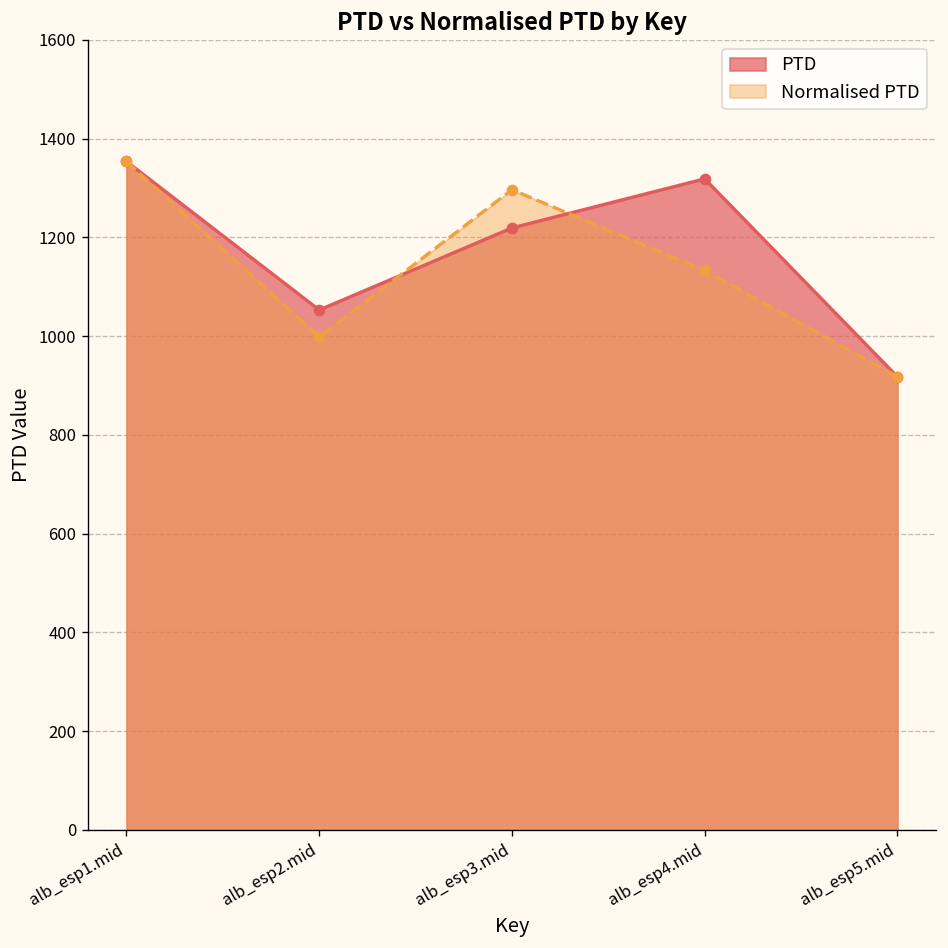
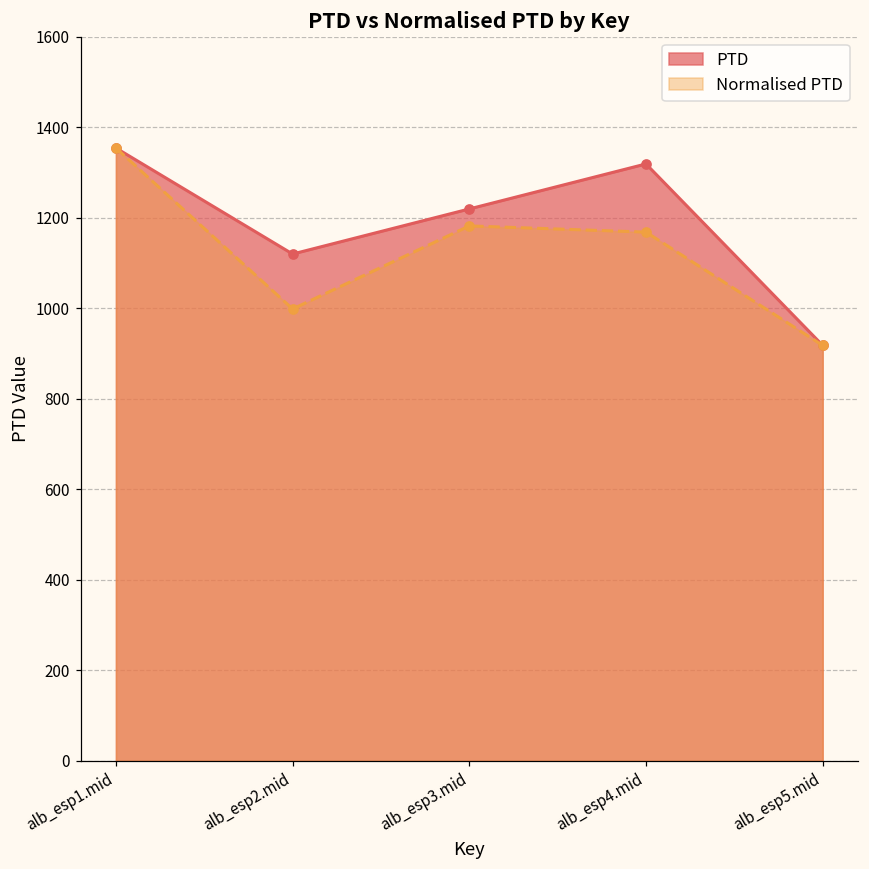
  {
    "PTD": {
-     "alb_esp2.mid": 1050,
+     "alb_esp2.mid": 1120,
      "alb_esp3.mid": 1220,
      "alb_esp4.mid": 1320
    },
    "Normalised PTD": {
      "alb_esp2.mid": 1000,
-     "alb_esp3.mid": 1300,
-     "alb_esp4.mid": 1130
+     "alb_esp3.mid": 1180,
+     "alb_esp4.mid": 1170
    }
  }
